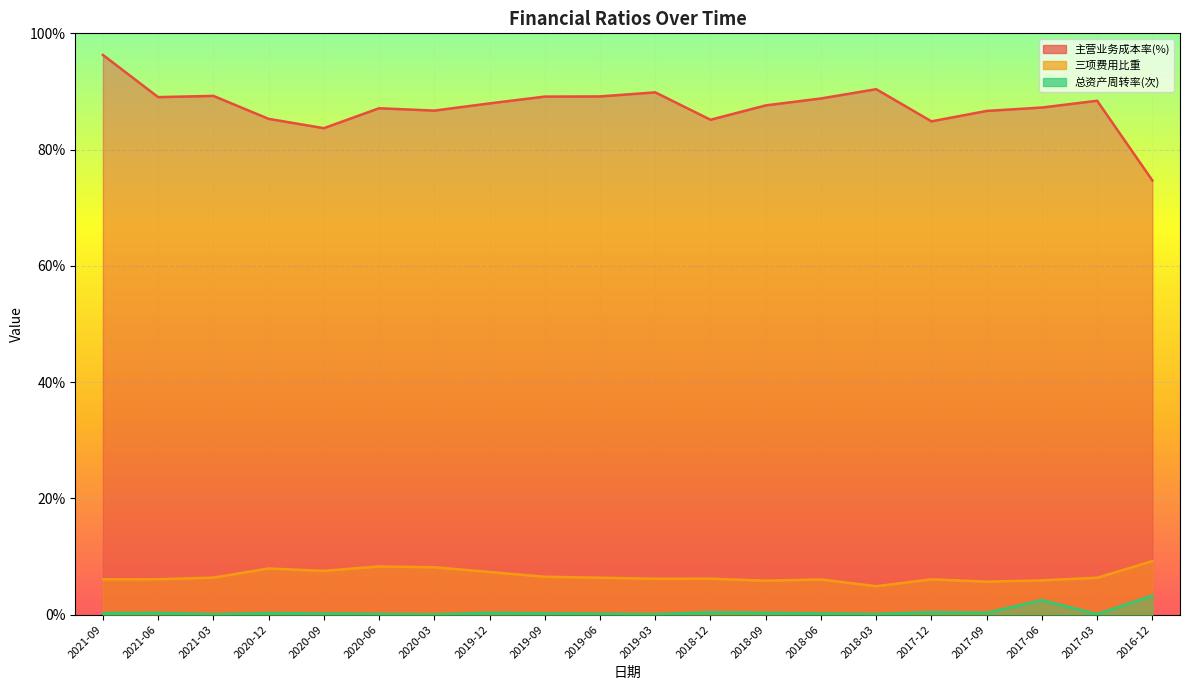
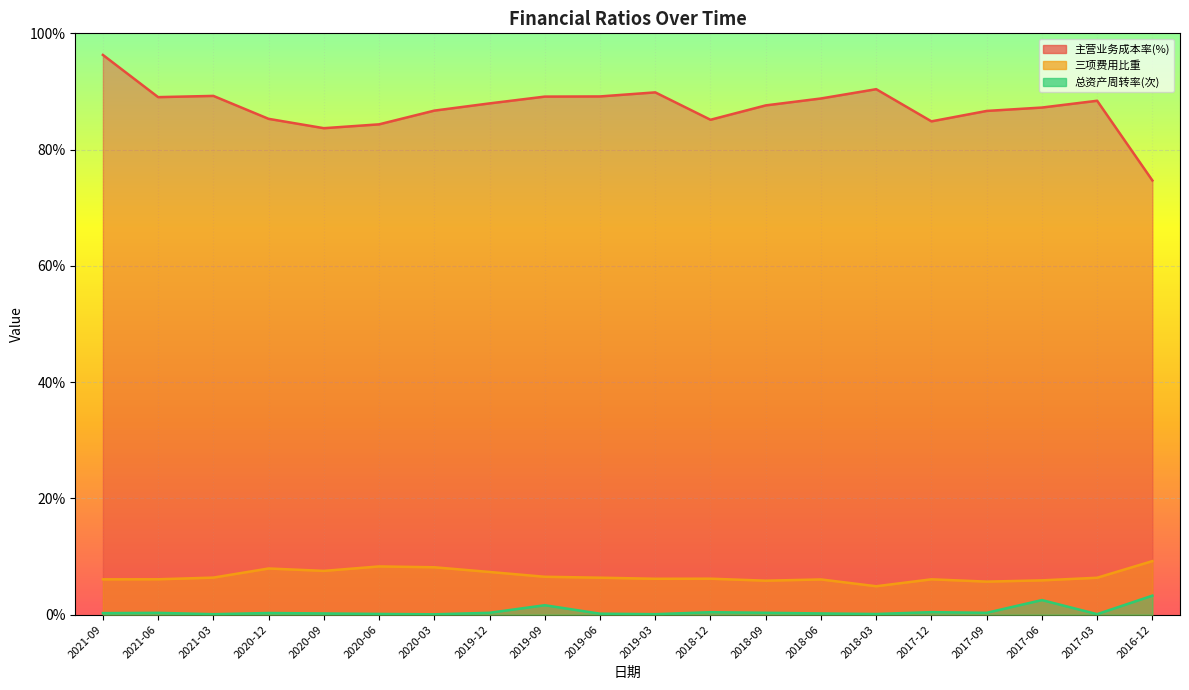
  {
    "主营业务成本率(%)": {
      "2021-09": "96%",
      "2021-06": "89%",
      "2021-03": "89%",
      "2020-12": "85%",
      "2020-09": "84%",
-     "2020-06": "87%",
+     "2020-06": "84%",
      "2020-03": "87%",
      "2019-12": "88%",
      "2019-09": "89%",
      "2019-06": "89%",
      "2019-03": "90%",
      "2018-12": "85%",
      "2018-09": "88%",
      "2018-06": "89%",
      "2018-03": "90%",
      "2017-12": "85%",
      "2017-09": "87%",
      "2017-06": "87%",
      "2017-03": "88%",
      "2016-12": "75%"
    },
    "三项费用比重": {
      "2021-09": "6%",
      "2021-06": "6%",
      "2021-03": "6%",
      "2020-12": "8%",
      "2020-09": "8%",
      "2020-06": "8%",
      "2020-03": "8%",
      "2019-12": "7%",
      "2019-09": "7%",
      "2019-06": "6%",
      "2019-03": "6%",
      "2018-12": "6%",
      "2018-09": "6%",
      "2018-06": "6%",
      "2018-03": "5%",
      "2017-12": "6%",
      "2017-09": "6%",
      "2017-06": "6%",
      "2017-03": "6%",
      "2016-12": "9%"
    },
    "总资产周转率(次)": {
      "2021-09": "0%",
      "2021-06": "0%",
      "2021-03": "0%",
      "2020-12": "0%",
      "2020-09": "0%",
      "2020-06": "0%",
      "2020-03": "0%",
      "2019-12": "0%",
-     "2019-09": "0%",
+     "2019-09": "2%",
      "2019-06": "0%",
      "2019-03": "0%",
      "2018-12": "0%",
      "2018-09": "0%",
      "2018-06": "0%",
      "2018-03": "0%",
      "2017-12": "0%",
      "2017-09": "0%",
      "2017-06": "3%",
      "2017-03": "0%",
      "2016-12": "3%"
    }
  }
